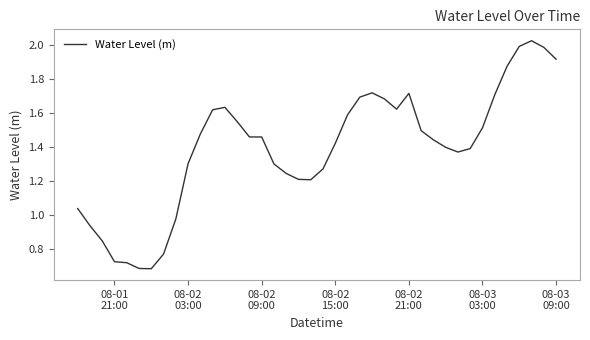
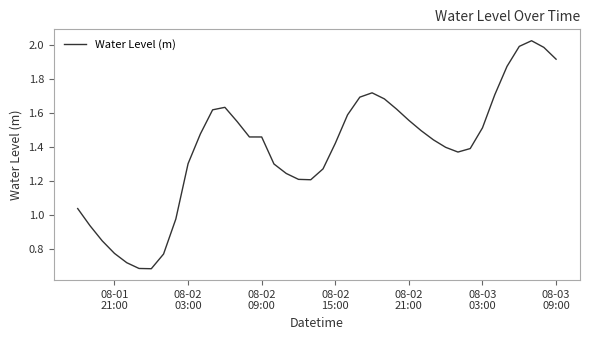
  {
-   "08-01 21:00": 0.73,
+   "08-01 21:00": 0.77,
    "08-02 03:00": 1.30,
    "08-02 09:00": 1.46,
    "08-02 15:00": 1.42,
-   "08-02 21:00": 1.72,
+   "08-02 21:00": 1.56,
    "08-03 03:00": 1.51,
    "08-03 09:00": 1.92
  }
